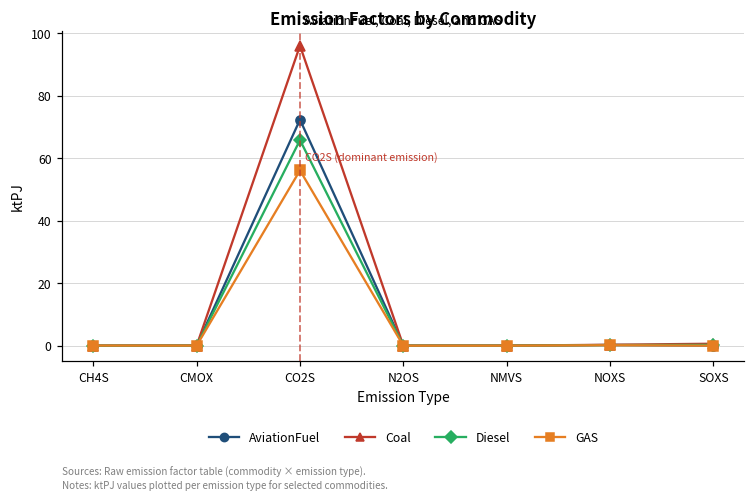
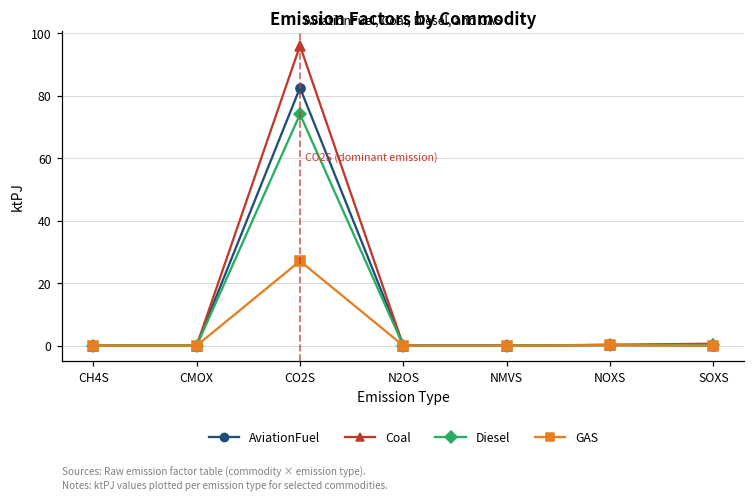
  {
    "AviationFuel": {
-     "CO2S": 72
+     "CO2S": 83
    },
    "Coal": {
      "CO2S": 96
    },
    "Diesel": {
-     "CO2S": 66
+     "CO2S": 74
    },
    "GAS": {
-     "CO2S": 56
+     "CO2S": 27
    }
  }
